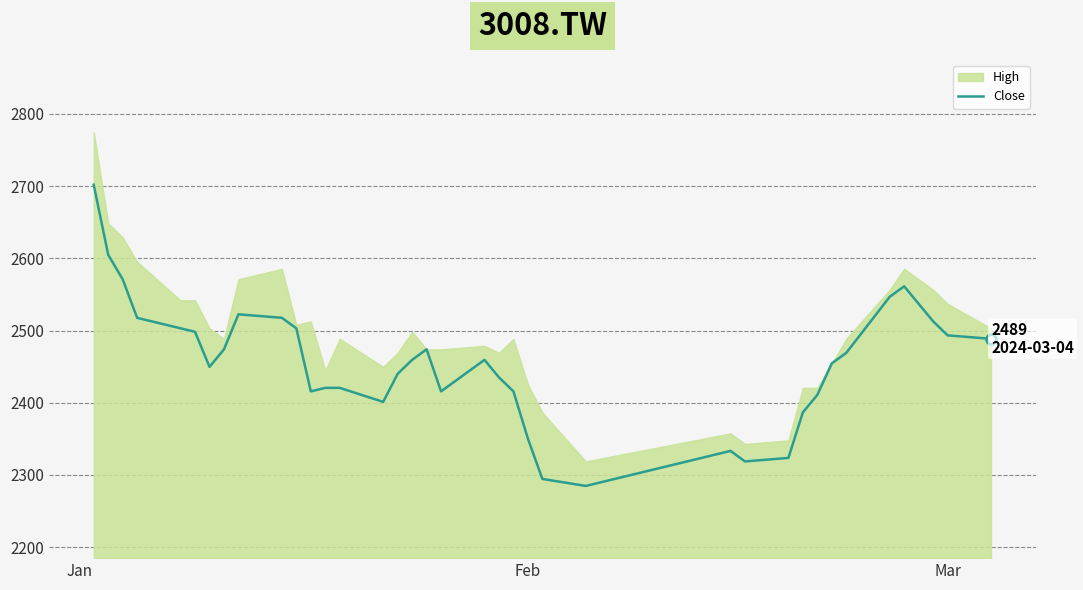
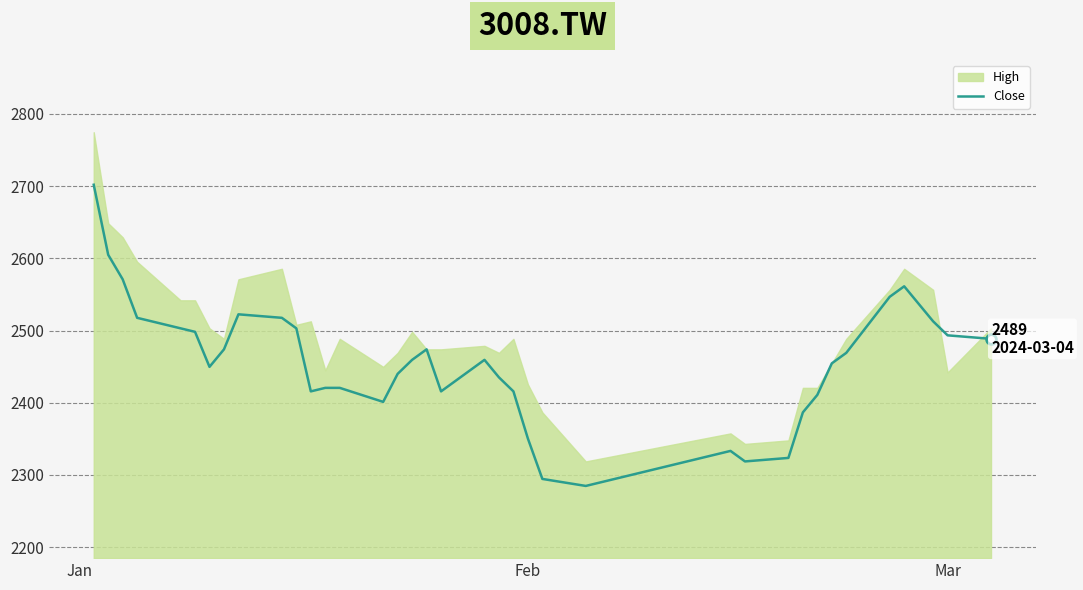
  {
    "Close": {
      "Feb": 2350,
      "Mar": 2490
    },
    "High": {
      "Feb": 2430,
-     "Mar": 2540
+     "Mar": 2440
    }
  }
